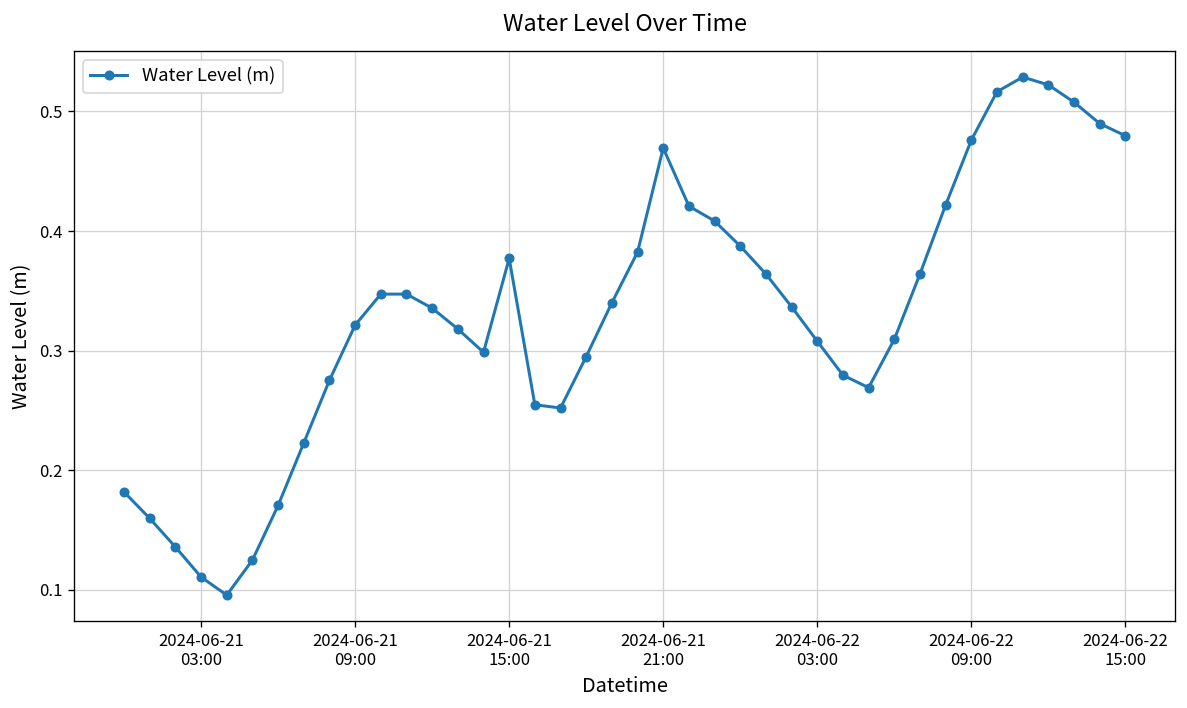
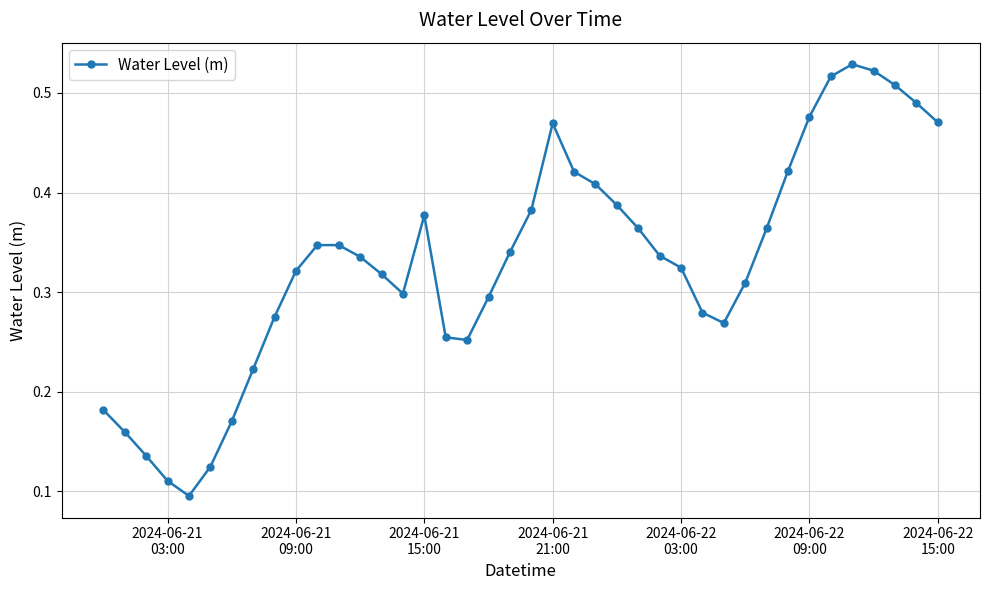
  {
    "2024-06-21 03:00": 0.11,
    "2024-06-21 09:00": 0.32,
    "2024-06-21 15:00": 0.38,
    "2024-06-21 21:00": 0.47,
-   "2024-06-22 03:00": 0.31,
+   "2024-06-22 03:00": 0.32,
    "2024-06-22 09:00": 0.48,
-   "2024-06-22 15:00": 0.48
+   "2024-06-22 15:00": 0.47
  }
